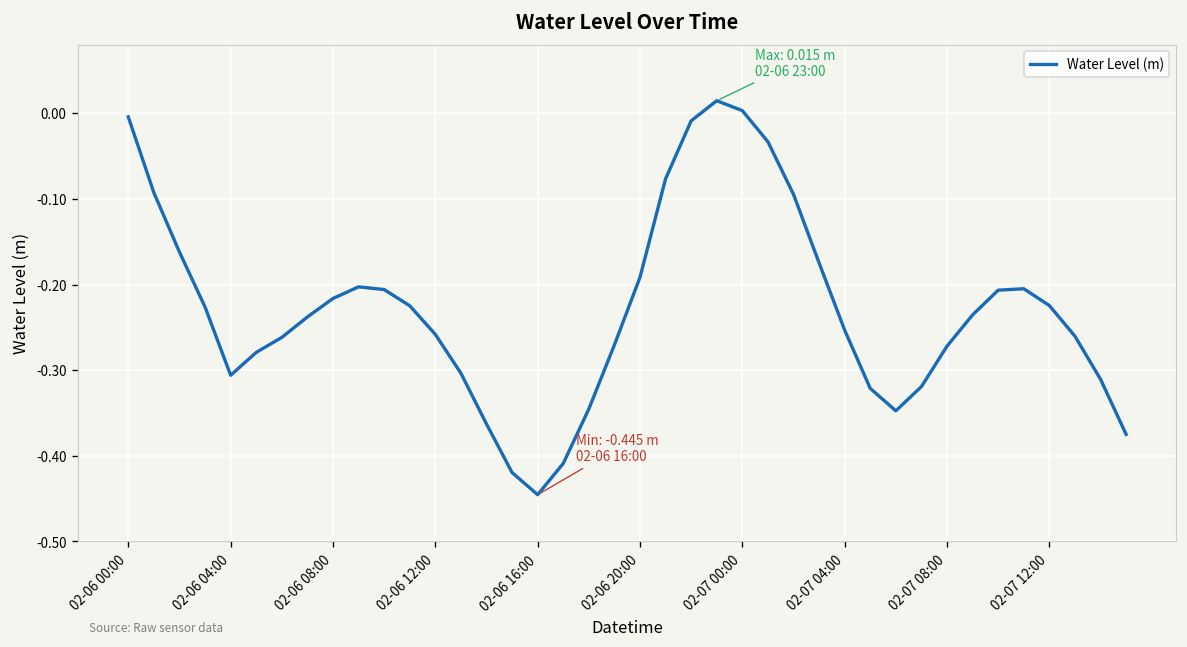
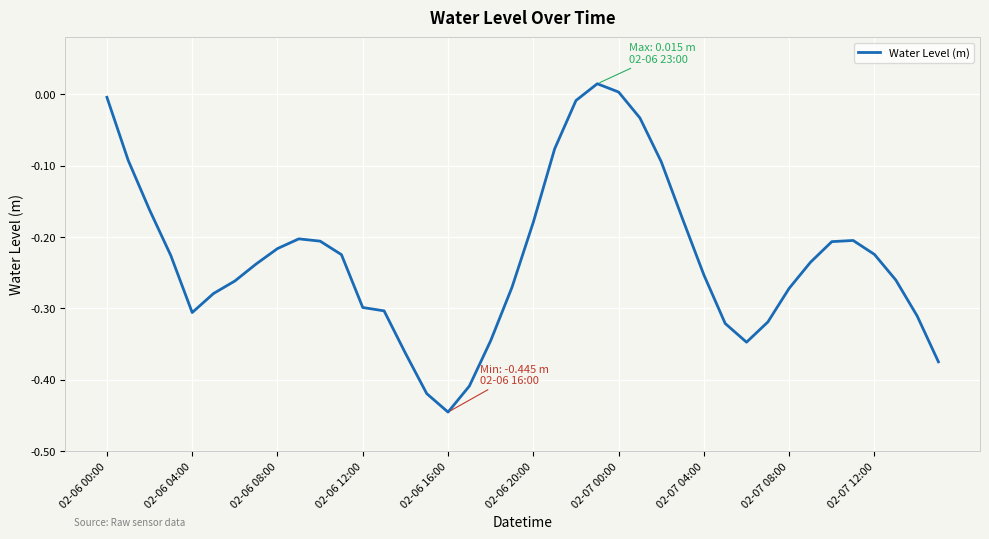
  {
    "02-06 00:00": 0.00,
    "02-06 04:00": -0.31,
    "02-06 08:00": -0.22,
-   "02-06 12:00": -0.26,
+   "02-06 12:00": -0.30,
    "02-06 16:00": -0.45,
-   "02-06 20:00": -0.19,
+   "02-06 20:00": -0.18,
    "02-07 00:00": 0.00,
    "02-07 04:00": -0.25,
    "02-07 08:00": -0.27,
    "02-07 12:00": -0.22
  }
